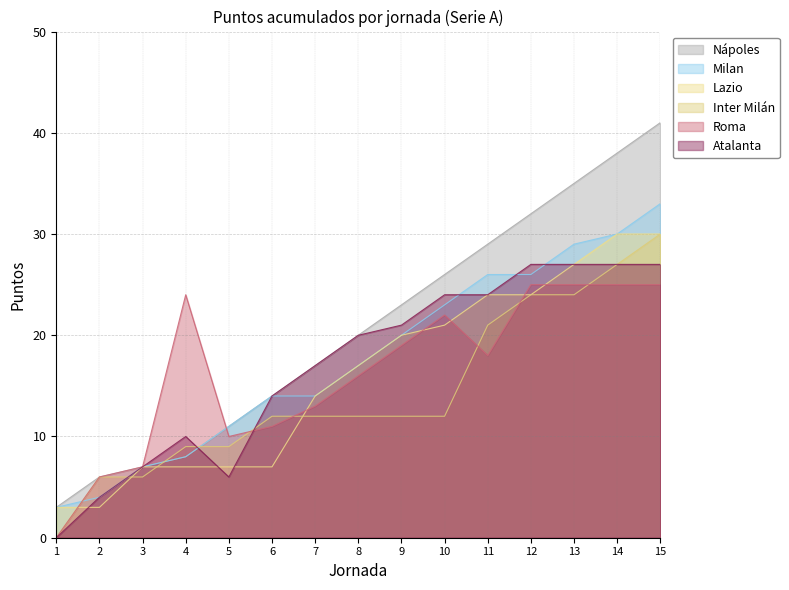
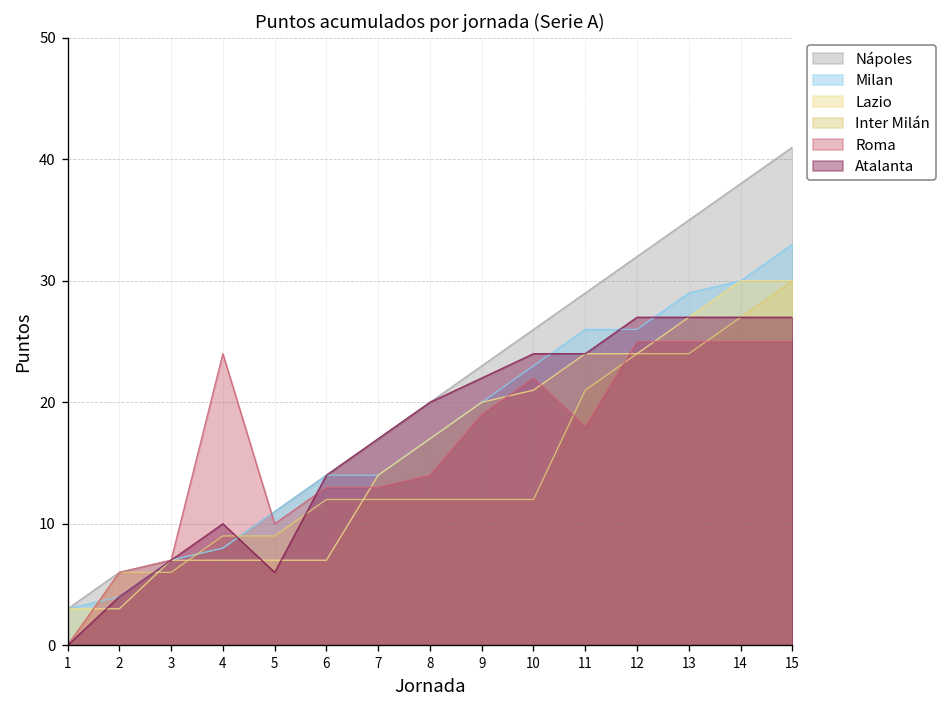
  {
    "Roma": {
      "4": 24,
      "5": 10,
-     "6": 11,
+     "6": 13,
      "7": 13,
-     "8": 16,
+     "8": 14,
      "9": 19,
      "10": 22,
      "11": 18,
      "12": 25,
      "13": 25,
      "14": 25,
      "15": 25
    },
    "Atalanta": {
      "4": 10,
      "5": 6,
-     "9": 21,
+     "9": 22,
      "10": 24,
      "12": 27,
      "15": 27
    }
  }
